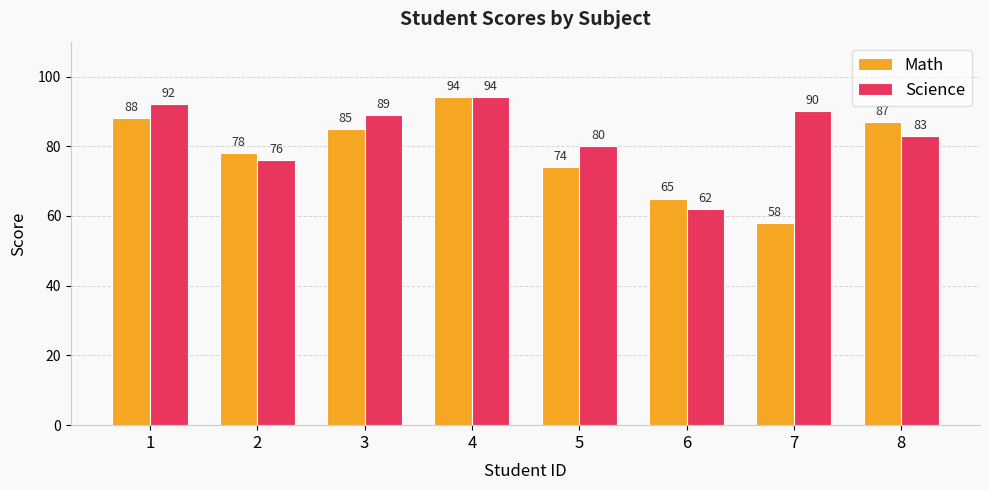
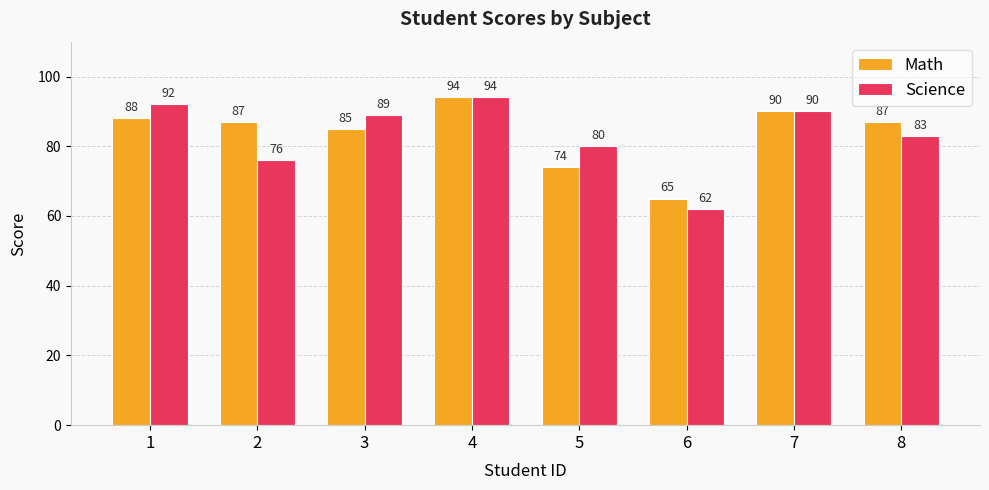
  {
    "Math": {
      "1": 88,
-     "2": 78,
+     "2": 87,
      "3": 85,
      "4": 94,
      "5": 74,
      "6": 65,
-     "7": 58
+     "7": 90
    },
    "Science": {
      "1": 92,
      "2": 76,
      "3": 89,
      "4": 94,
      "5": 80,
      "6": 62,
      "7": 90,
      "8": 83
    }
  }
